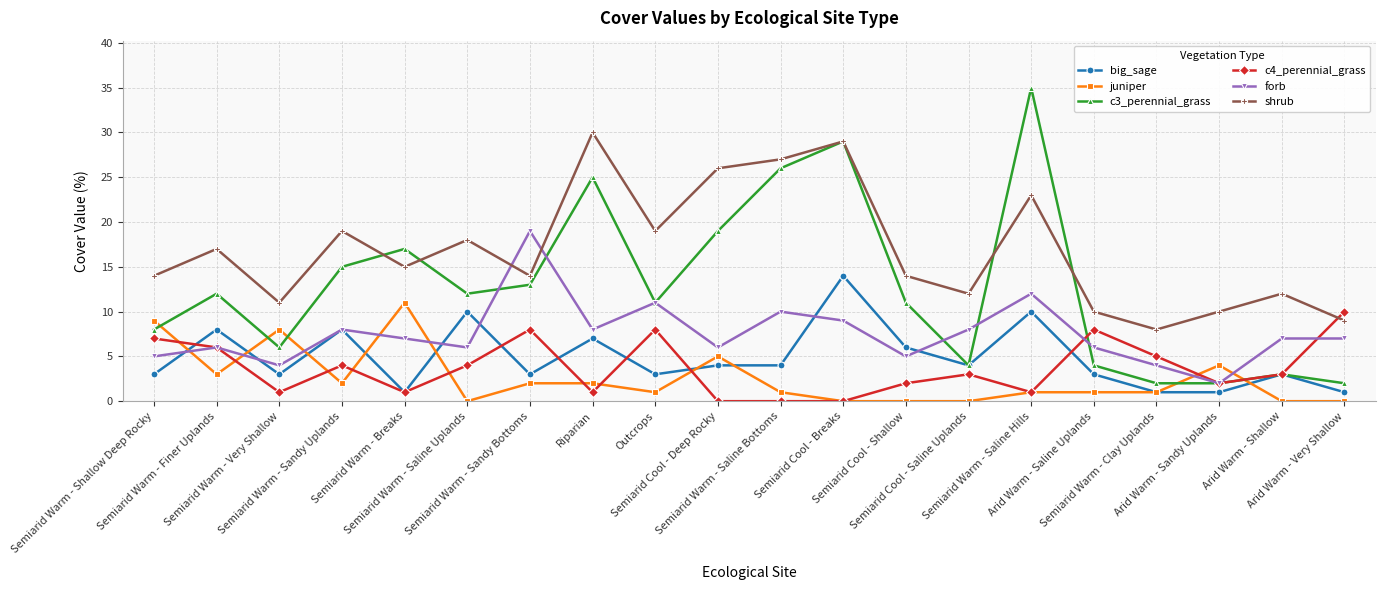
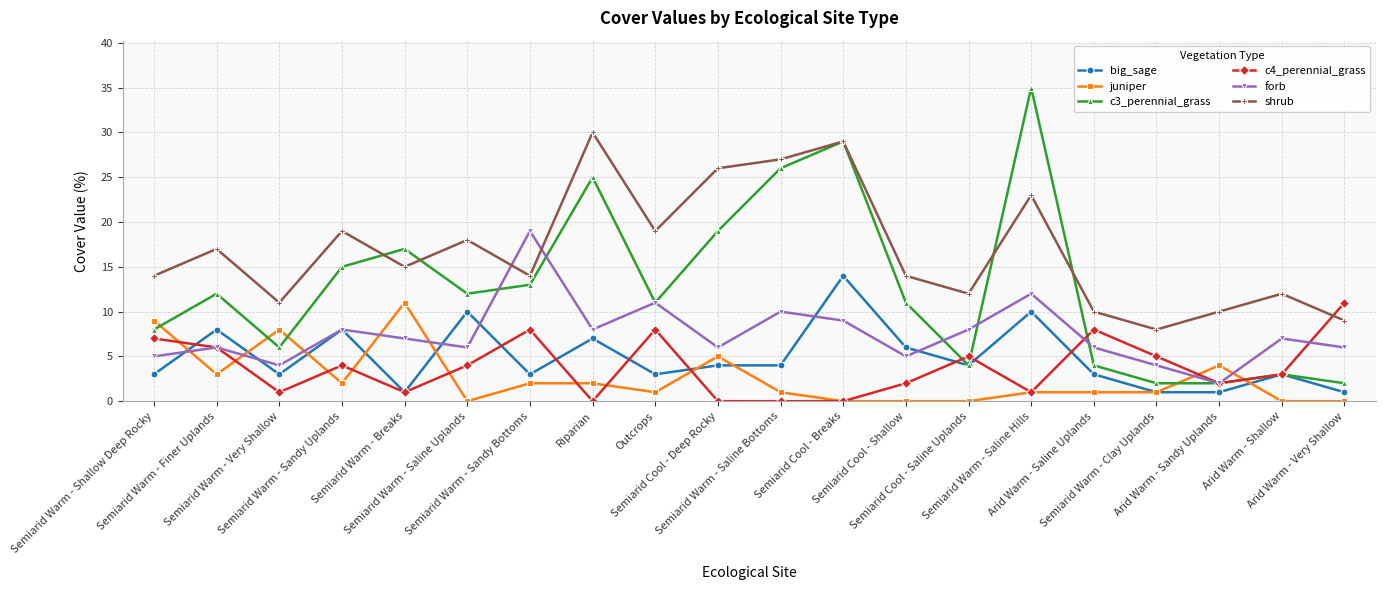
  {
    "big_sage": {
      "Semiarid Warm - Shallow Deep Rocky": 3,
      "Semiarid Warm - Finer Uplands": 8,
      "Semiarid Warm - Very Shallow": 3,
      "Semiarid Warm - Saline Uplands": 10,
      "Semiarid Warm - Sandy Bottoms": 3,
      "Riparian": 7,
      "Outcrops": 3,
      "Semiarid Cool - Deep Rocky": 4,
      "Semiarid Warm - Saline Bottoms": 4,
      "Semiarid Cool - Breaks": 14,
      "Semiarid Cool - Shallow": 6,
      "Semiarid Warm - Saline Hills": 10,
      "Arid Warm - Saline Uplands": 3,
      "Arid Warm - Sandy Uplands": 1,
      "Arid Warm - Very Shallow": 1
    },
    "juniper": {
      "Semiarid Warm - Shallow Deep Rocky": 9,
      "Semiarid Warm - Finer Uplands": 3,
      "Semiarid Warm - Very Shallow": 8,
      "Semiarid Warm - Sandy Uplands": 2,
      "Semiarid Warm - Breaks": 11,
      "Semiarid Warm - Saline Uplands": 0,
      "Semiarid Warm - Sandy Bottoms": 2,
      "Riparian": 2,
      "Outcrops": 1,
      "Semiarid Cool - Deep Rocky": 5,
      "Semiarid Warm - Saline Bottoms": 1,
      "Semiarid Cool - Shallow": 0,
      "Semiarid Cool - Saline Uplands": 0,
      "Arid Warm - Saline Uplands": 1,
      "Arid Warm - Sandy Uplands": 4,
      "Arid Warm - Shallow": 0,
      "Arid Warm - Very Shallow": 0
    },
    "c3_perennial_grass": {
      "Semiarid Warm - Shallow Deep Rocky": 8,
      "Semiarid Warm - Finer Uplands": 12,
      "Semiarid Warm - Very Shallow": 6,
      "Semiarid Warm - Sandy Uplands": 15,
      "Semiarid Warm - Breaks": 17,
      "Semiarid Warm - Saline Uplands": 12,
      "Semiarid Warm - Sandy Bottoms": 13,
      "Riparian": 25,
      "Semiarid Cool - Deep Rocky": 19,
      "Semiarid Warm - Saline Bottoms": 26,
      "Semiarid Cool - Shallow": 11,
      "Semiarid Warm - Saline Hills": 35,
      "Arid Warm - Saline Uplands": 4,
      "Semiarid Warm - Clay Uplands": 2,
      "Arid Warm - Very Shallow": 2
    },
    "c4_perennial_grass": {
      "Semiarid Warm - Shallow Deep Rocky": 7,
      "Semiarid Warm - Very Shallow": 1,
      "Semiarid Warm - Sandy Uplands": 4,
      "Semiarid Warm - Saline Uplands": 4,
      "Semiarid Warm - Sandy Bottoms": 8,
-     "Riparian": 1,
+     "Riparian": 0,
      "Outcrops": 8,
      "Semiarid Cool - Deep Rocky": 0,
      "Semiarid Warm - Saline Bottoms": 0,
      "Semiarid Cool - Shallow": 2,
-     "Semiarid Cool - Saline Uplands": 3,
+     "Semiarid Cool - Saline Uplands": 5,
      "Arid Warm - Saline Uplands": 8,
      "Semiarid Warm - Clay Uplands": 5,
-     "Arid Warm - Very Shallow": 10
+     "Arid Warm - Very Shallow": 11
    },
    "forb": {
      "Semiarid Warm - Shallow Deep Rocky": 5,
      "Semiarid Warm - Very Shallow": 4,
      "Semiarid Warm - Breaks": 7,
      "Semiarid Warm - Saline Uplands": 6,
      "Semiarid Warm - Sandy Bottoms": 19,
      "Riparian": 8,
      "Semiarid Cool - Deep Rocky": 6,
      "Semiarid Warm - Saline Bottoms": 10,
      "Semiarid Cool - Breaks": 9,
      "Semiarid Cool - Shallow": 5,
      "Semiarid Cool - Saline Uplands": 8,
      "Semiarid Warm - Saline Hills": 12,
      "Arid Warm - Saline Uplands": 6,
      "Semiarid Warm - Clay Uplands": 4,
      "Arid Warm - Shallow": 7,
-     "Arid Warm - Very Shallow": 7
+     "Arid Warm - Very Shallow": 6
    },
    "shrub": {
      "Semiarid Warm - Shallow Deep Rocky": 14,
      "Semiarid Warm - Finer Uplands": 17,
      "Semiarid Warm - Very Shallow": 11,
      "Semiarid Warm - Sandy Uplands": 19,
      "Semiarid Warm - Breaks": 15,
      "Semiarid Warm - Saline Uplands": 18,
      "Semiarid Warm - Sandy Bottoms": 14,
      "Riparian": 30,
      "Outcrops": 19,
      "Semiarid Cool - Deep Rocky": 26,
      "Semiarid Warm - Saline Bottoms": 27,
      "Semiarid Cool - Shallow": 14,
      "Semiarid Cool - Saline Uplands": 12,
      "Semiarid Warm - Saline Hills": 23,
      "Arid Warm - Saline Uplands": 10,
      "Semiarid Warm - Clay Uplands": 8,
      "Arid Warm - Sandy Uplands": 10,
      "Arid Warm - Shallow": 12,
      "Arid Warm - Very Shallow": 9
    }
  }
